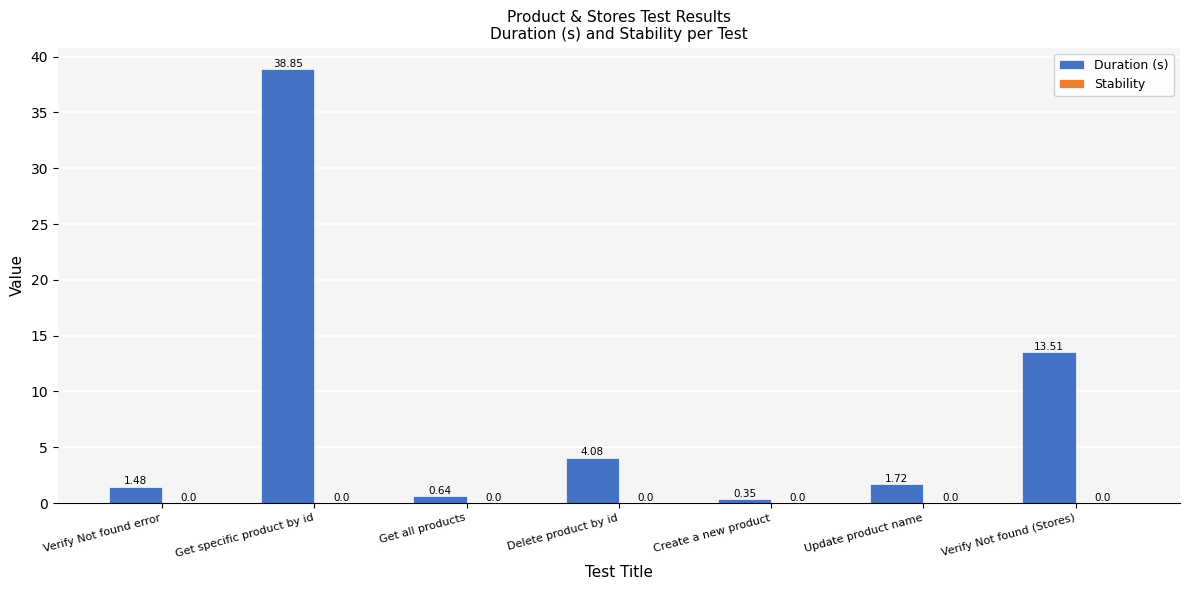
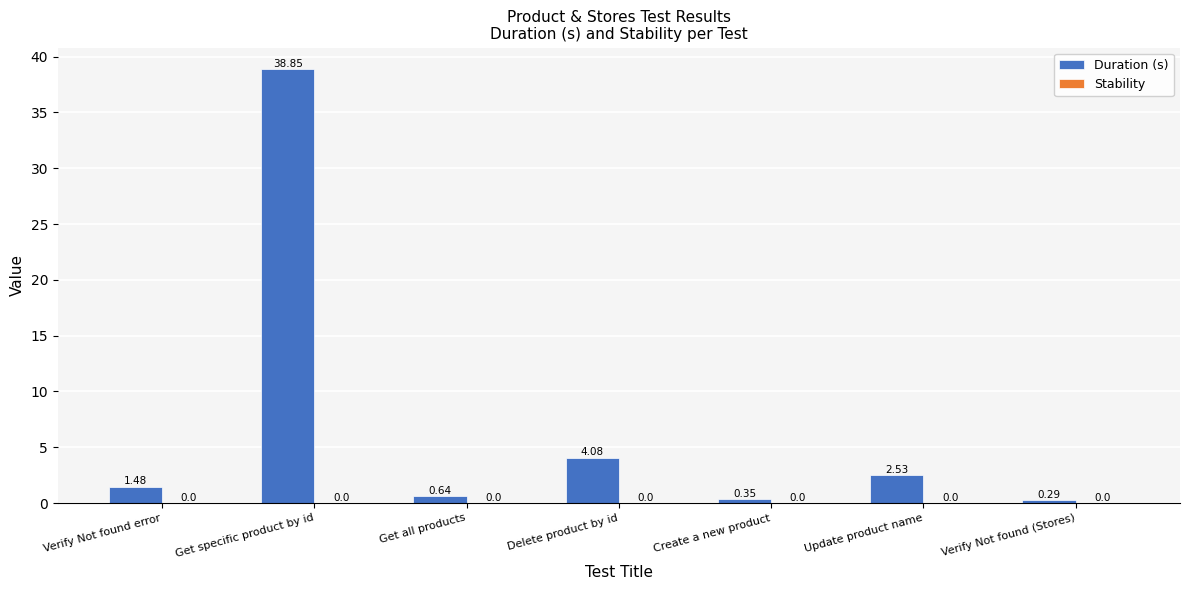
  {
    "Duration (s)": {
      "Verify Not found error": 1.48,
      "Get specific product by id": 38.85,
      "Get all products": 0.64,
      "Delete product by id": 4.08,
      "Create a new product": 0.35,
-     "Update product name": 1.72,
-     "Verify Not found (Stores)": 13.51
+     "Update product name": 2.53,
+     "Verify Not found (Stores)": 0.29
    },
    "Stability": {
      "Verify Not found error": 0.0,
      "Get specific product by id": 0.0,
      "Get all products": 0.0,
      "Delete product by id": 0.0,
      "Create a new product": 0.0,
      "Update product name": 0.0,
      "Verify Not found (Stores)": 0.0
    }
  }
